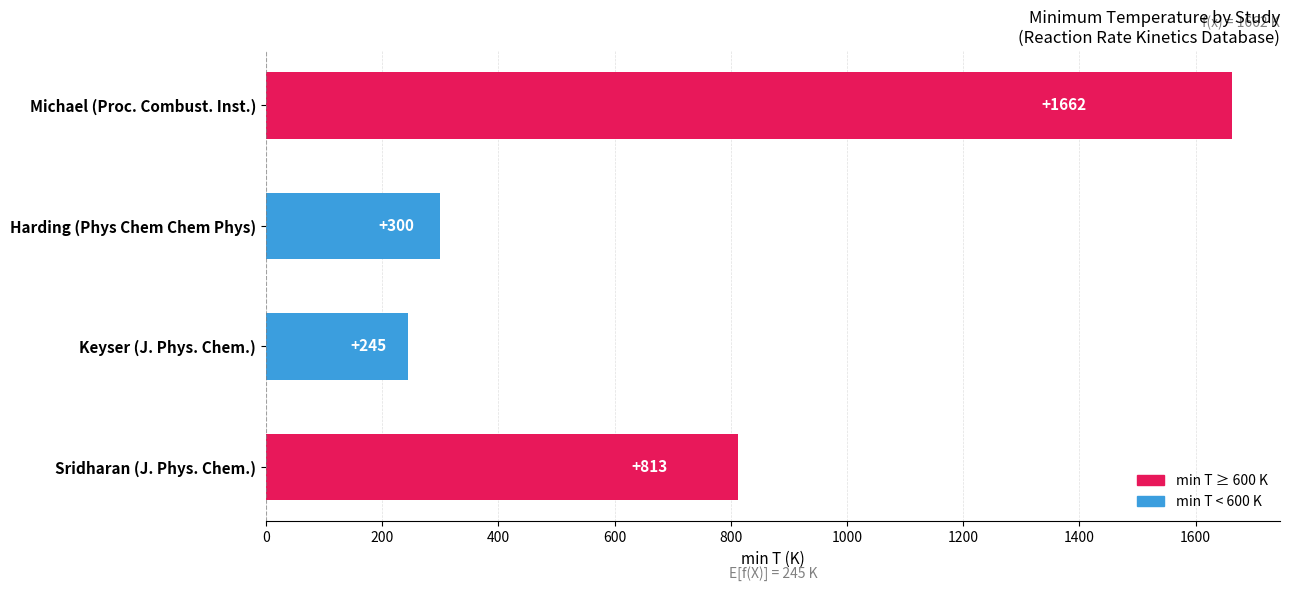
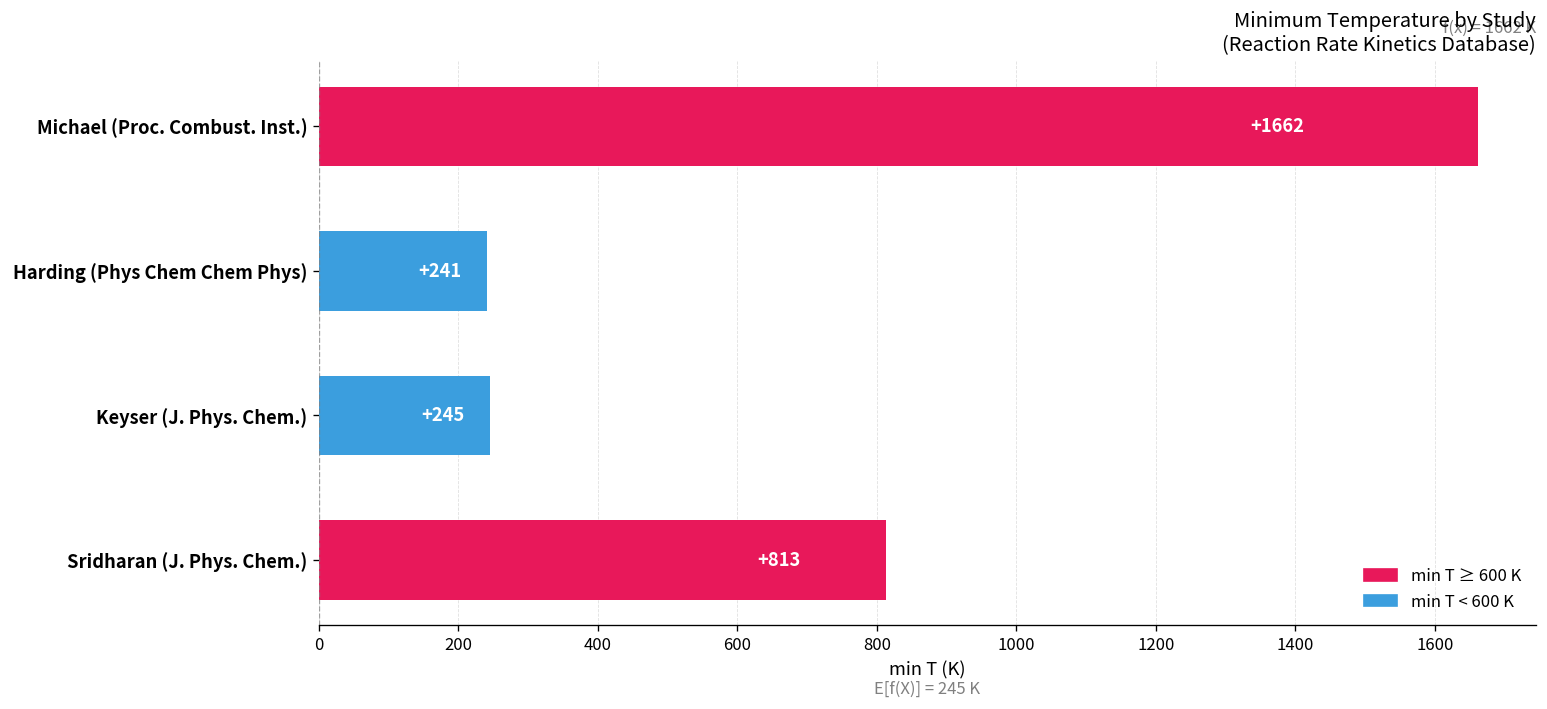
  {
    "Michael (Proc. Combust. Inst.)": "+1662",
-   "Harding (Phys Chem Chem Phys)": "+300",
+   "Harding (Phys Chem Chem Phys)": "+241",
    "Keyser (J. Phys. Chem.)": "+245",
    "Sridharan (J. Phys. Chem.)": "+813"
  }
